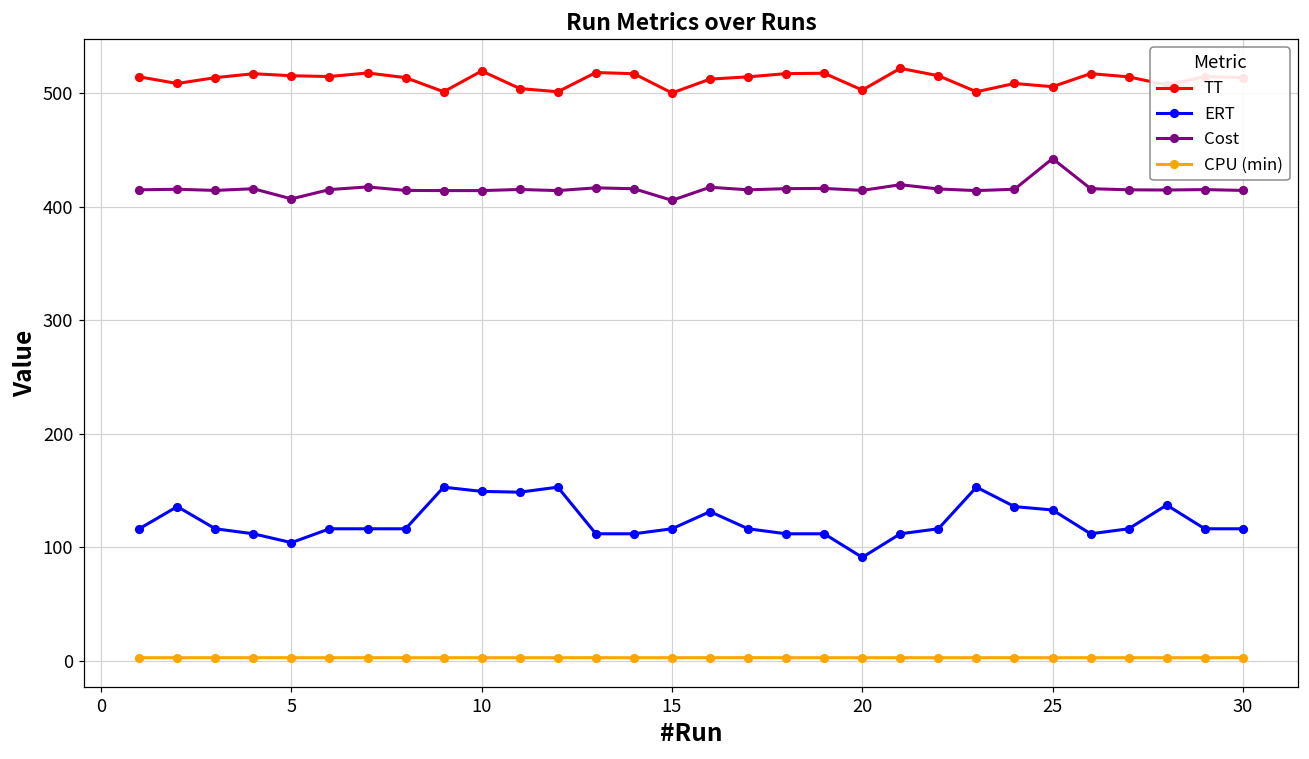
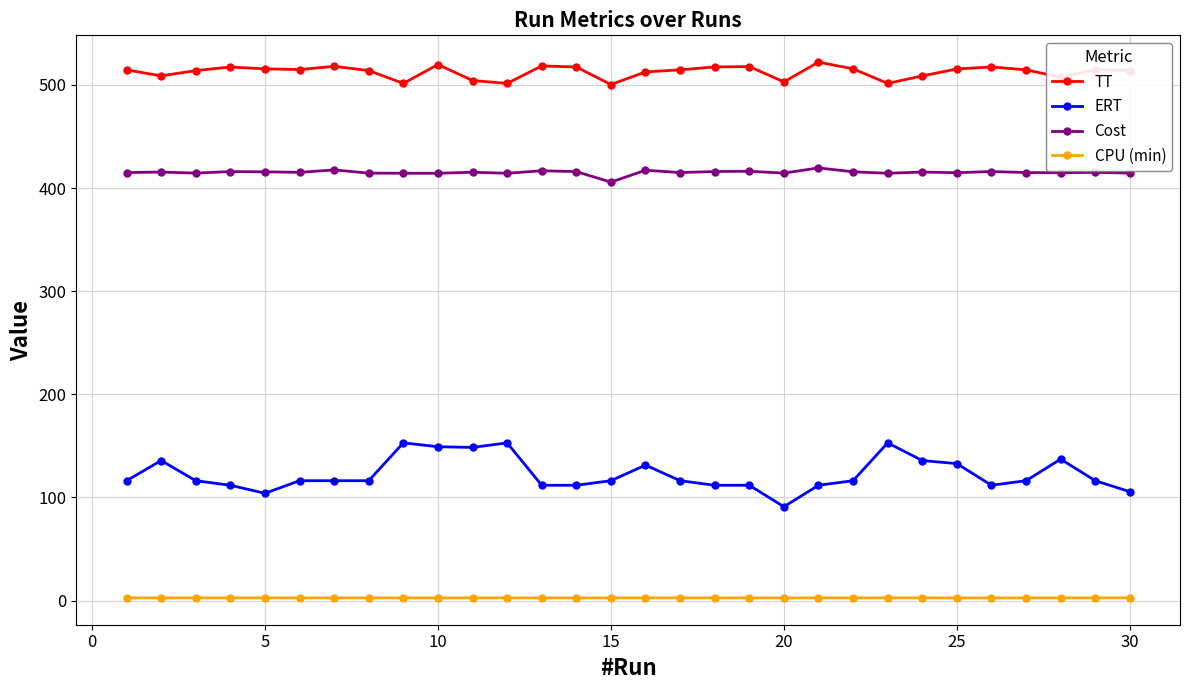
  {
    "TT": {
      "5": 516,
      "10": 520,
      "15": 500,
      "20": 503,
-     "25": 506
+     "25": 515
    },
    "ERT": {
      "5": 104,
      "10": 149,
      "15": 116,
      "20": 91,
      "25": 133,
-     "30": 116
+     "30": 106
    },
    "Cost": {
-     "5": 407,
+     "5": 416,
      "10": 414,
      "15": 406,
      "20": 414,
-     "25": 443,
+     "25": 415,
      "30": 414
    },
    "CPU (min)": {
      "5": 3,
      "10": 3,
      "15": 3,
      "20": 3,
      "25": 3,
      "30": 3
    }
  }
